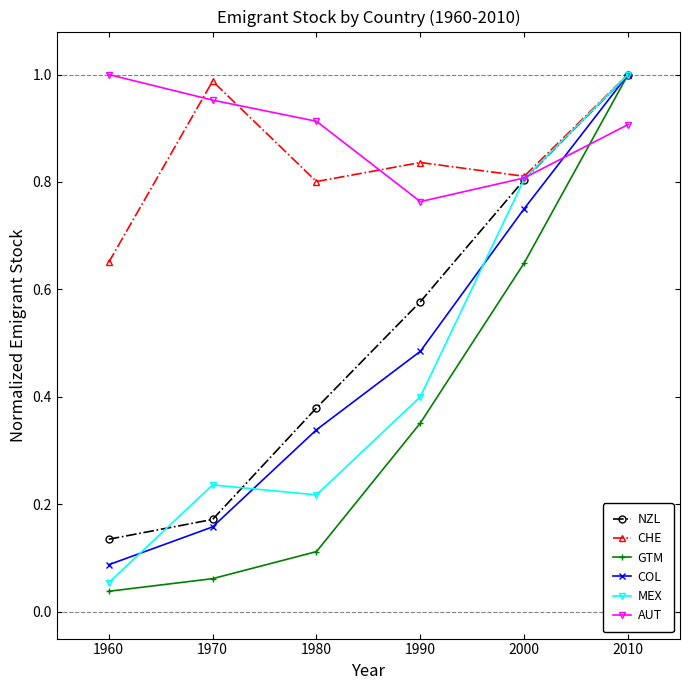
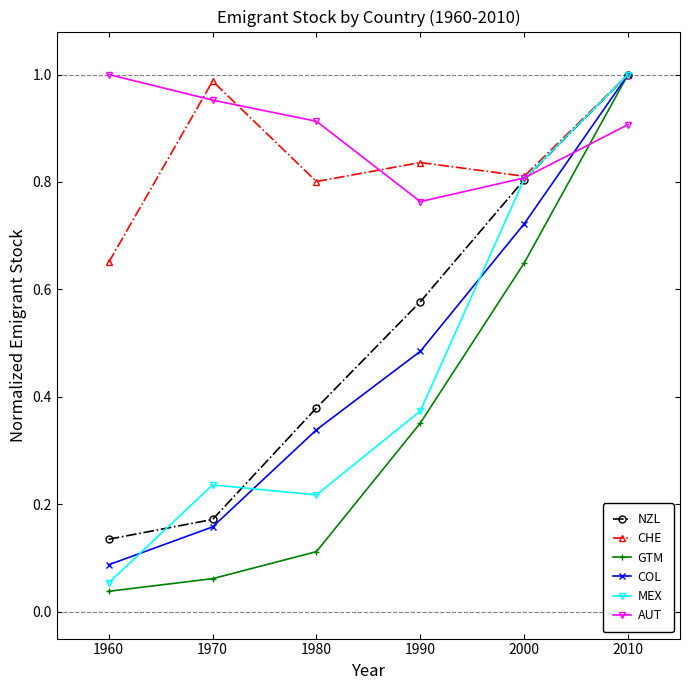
  {
    "NZL": {
      "1960": 0.13,
      "1970": 0.17,
      "1980": 0.38,
      "1990": 0.58
    },
    "CHE": {
      "1960": 0.65,
      "1970": 0.99,
      "1980": 0.80,
      "1990": 0.84
    },
    "GTM": {
      "1960": 0.04,
      "1970": 0.06,
      "1980": 0.11,
      "1990": 0.35,
      "2000": 0.65
    },
    "COL": {
      "1960": 0.09,
      "1970": 0.16,
      "1980": 0.34,
      "1990": 0.48,
-     "2000": 0.75
+     "2000": 0.72
    },
    "MEX": {
      "1960": 0.05,
      "1970": 0.24,
      "1980": 0.22,
-     "1990": 0.40
+     "1990": 0.37
    },
    "AUT": {
      "1960": 1.00,
      "1970": 0.95,
      "1980": 0.91,
      "1990": 0.76,
      "2010": 0.91
    }
  }
